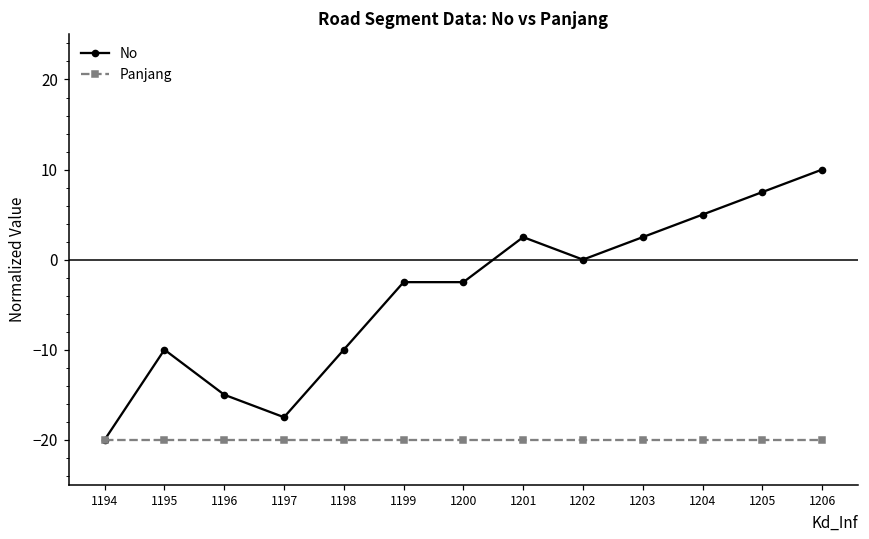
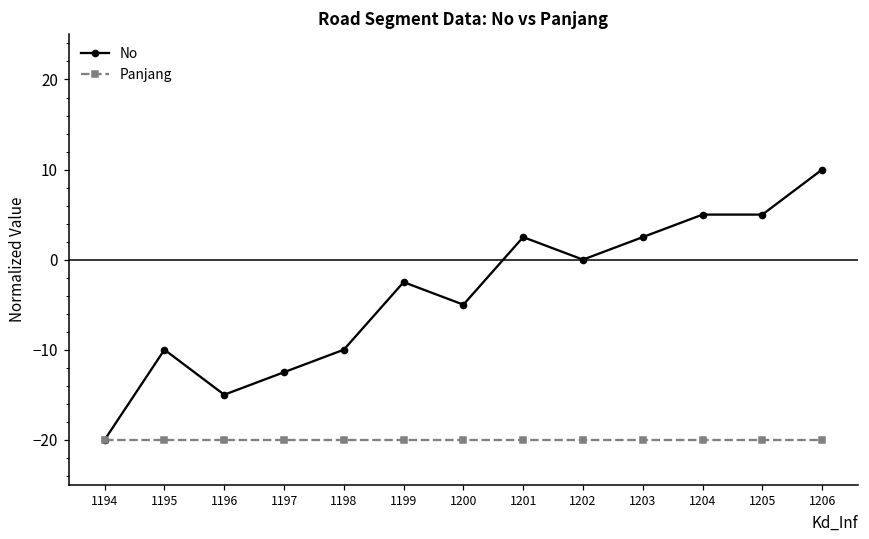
  {
    "No": {
      "1195": -10,
      "1196": -15,
-     "1197": -18,
+     "1197": -13,
      "1198": -10,
      "1199": -3,
-     "1200": -3,
+     "1200": -5,
      "1201": 3,
      "1202": 0,
      "1203": 3,
      "1204": 5,
-     "1205": 8,
+     "1205": 5,
      "1206": 10
    },
    "Panjang": {
      "1195": -20,
      "1196": -20,
      "1197": -20,
      "1198": -20,
      "1199": -20,
      "1200": -20,
      "1201": -20,
      "1202": -20,
      "1203": -20,
      "1204": -20,
      "1205": -20,
      "1206": -20
    }
  }
